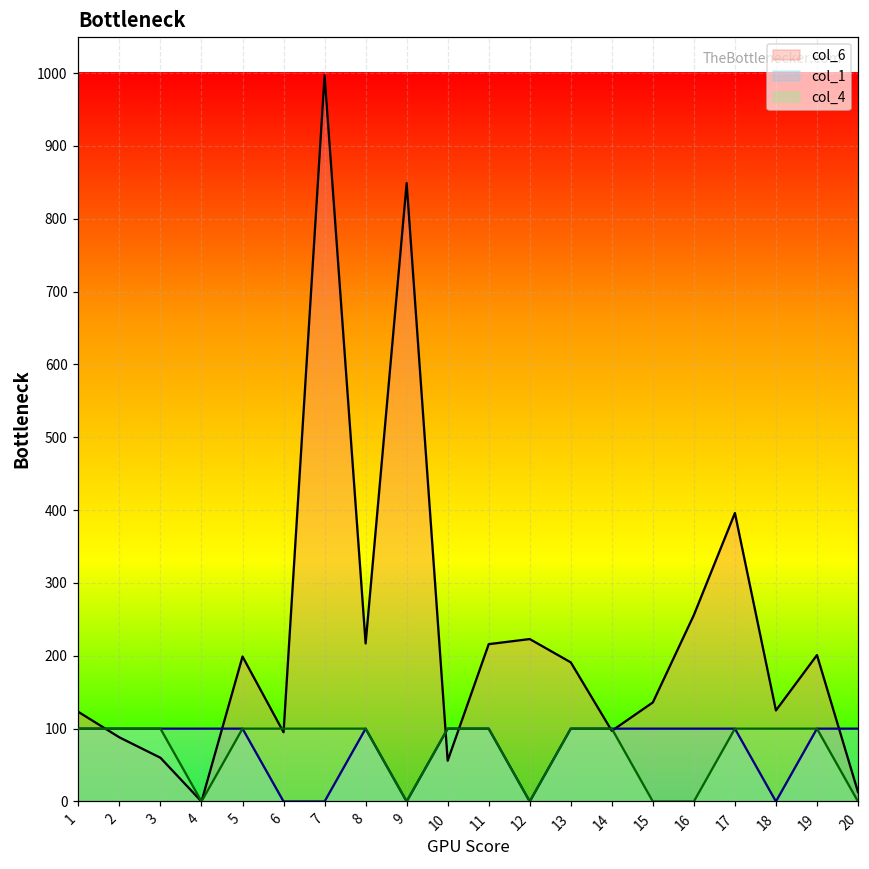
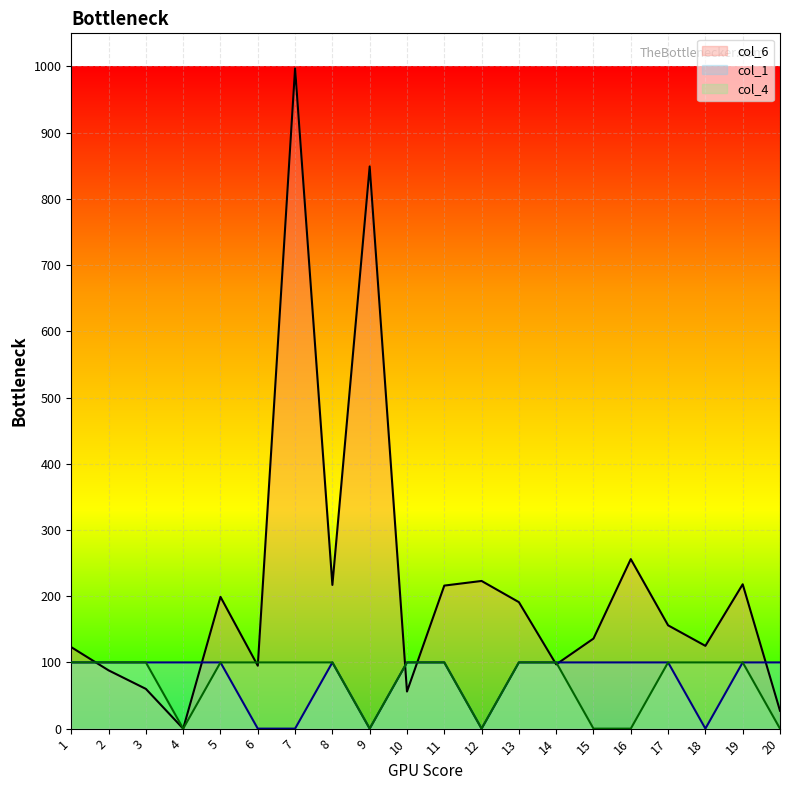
  {
    "col_6": {
      "1": 120,
      "2": 90,
      "3": 60,
      "5": 200,
      "6": 100,
      "7": 1000,
      "8": 220,
      "9": 850,
      "10": 60,
      "11": 220,
      "12": 220,
      "13": 190,
      "15": 140,
      "16": 260,
-     "17": 400,
+     "17": 160,
      "18": 130,
-     "19": 200,
-     "20": 10
+     "19": 220,
+     "20": 30
    }
  }
